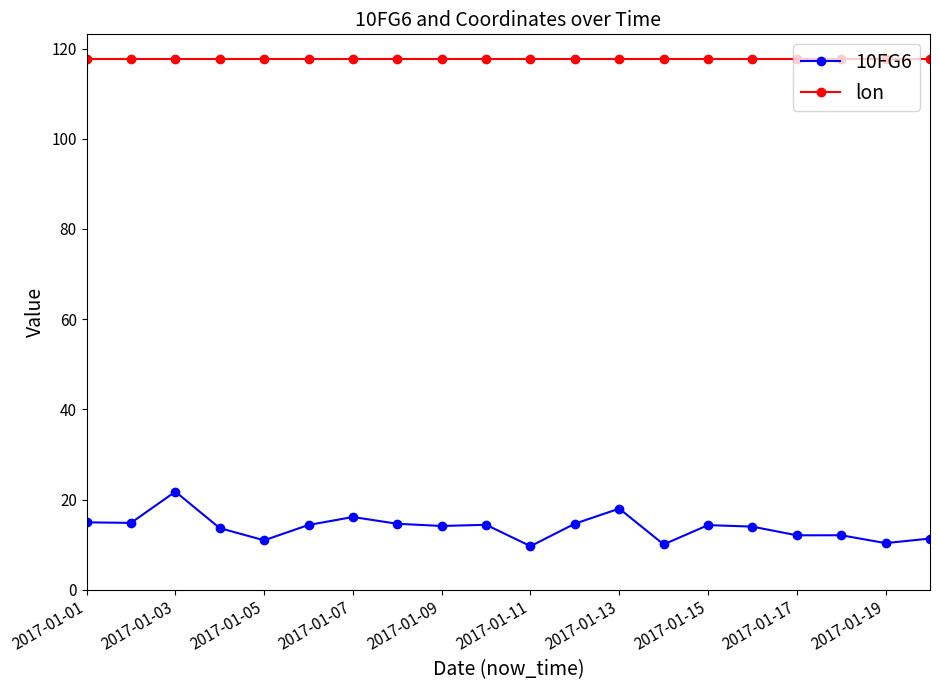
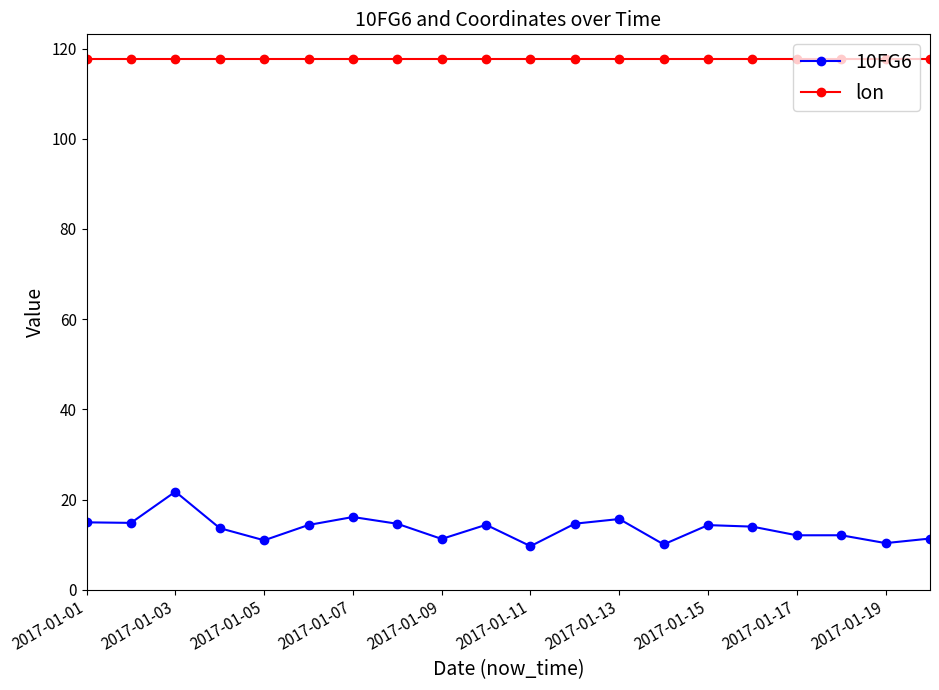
  {
    "10FG6": {
      "2017-01-01": 15,
      "2017-01-03": 22,
      "2017-01-05": 11,
      "2017-01-07": 16,
-     "2017-01-09": 14,
+     "2017-01-09": 11,
      "2017-01-11": 10,
-     "2017-01-13": 18,
+     "2017-01-13": 16,
      "2017-01-15": 14,
      "2017-01-17": 12,
      "2017-01-19": 10
    },
    "lon": {
      "2017-01-01": 118,
      "2017-01-03": 118,
      "2017-01-05": 118,
      "2017-01-07": 118,
      "2017-01-09": 118,
      "2017-01-11": 118,
      "2017-01-13": 118,
      "2017-01-15": 118
    }
  }
